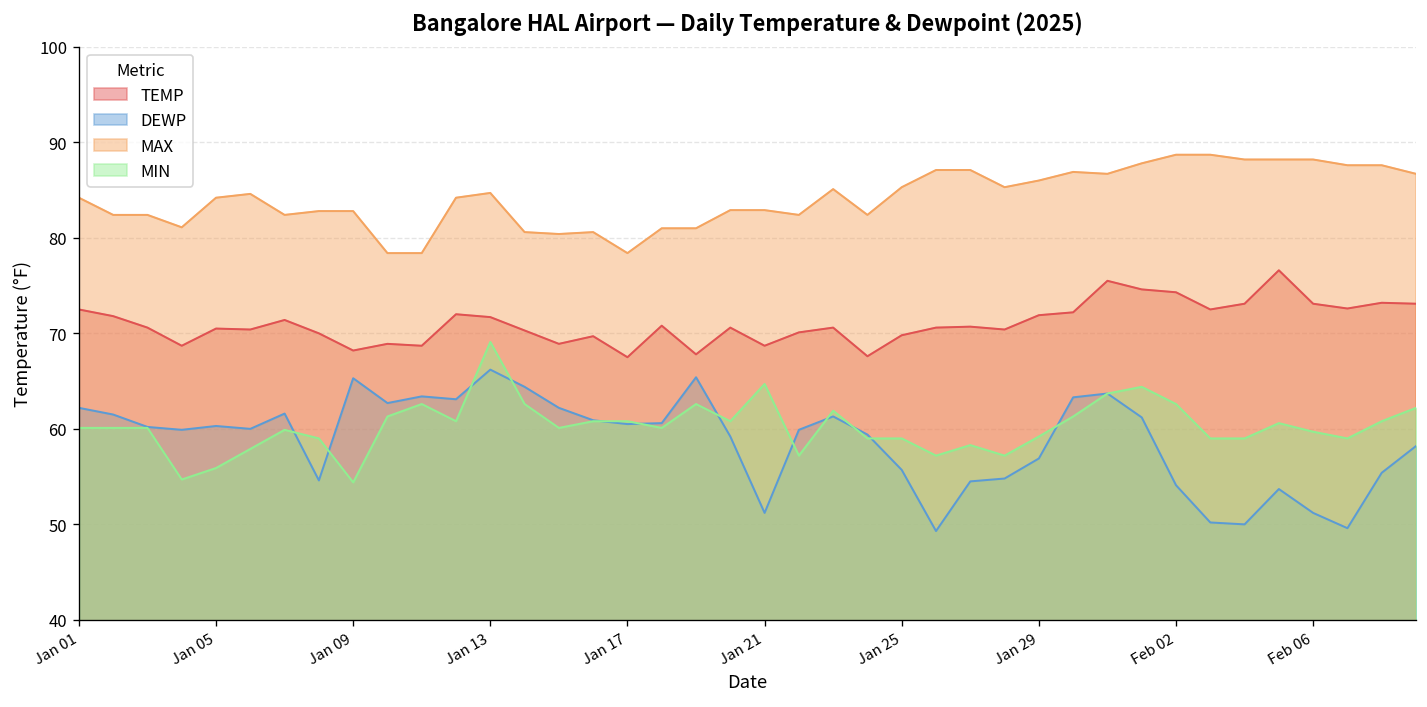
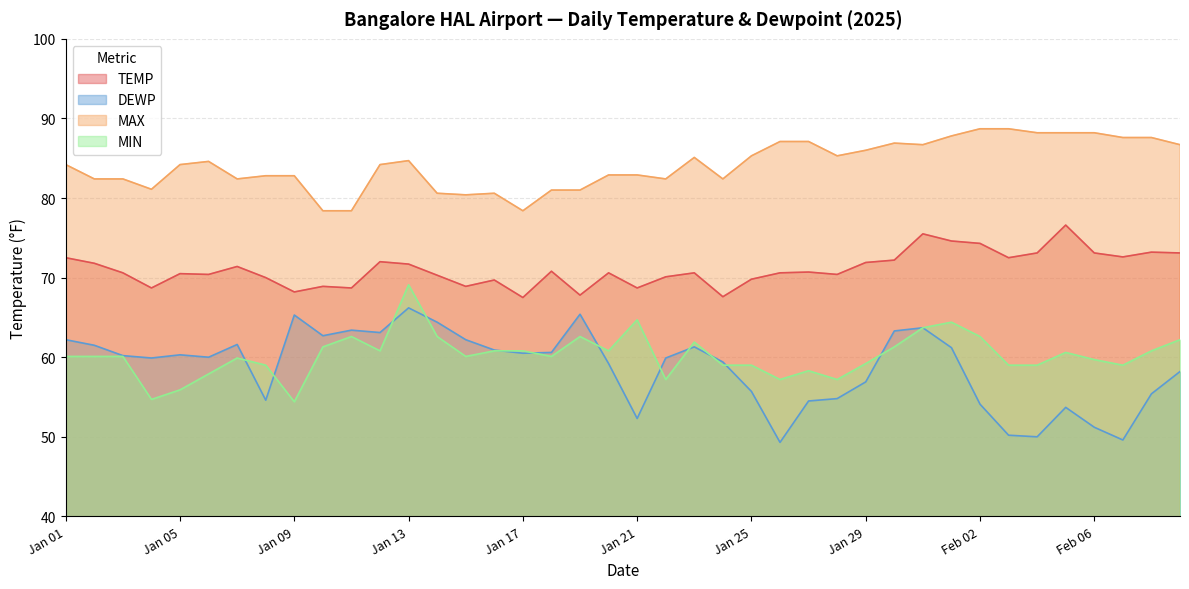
  {
    "DEWP": {
      "Jan 01": 62,
      "Jan 05": 60,
      "Jan 09": 65,
      "Jan 13": 66,
-     "Jan 21": 51,
+     "Jan 21": 52,
      "Jan 25": 56,
      "Jan 29": 57,
      "Feb 02": 54,
      "Feb 06": 51
    },
    "MIN": {
      "Jan 01": 60,
      "Jan 05": 56,
      "Jan 09": 54,
      "Jan 13": 69,
      "Jan 21": 65,
      "Jan 25": 59,
      "Jan 29": 59,
      "Feb 02": 63,
      "Feb 06": 60
    }
  }
